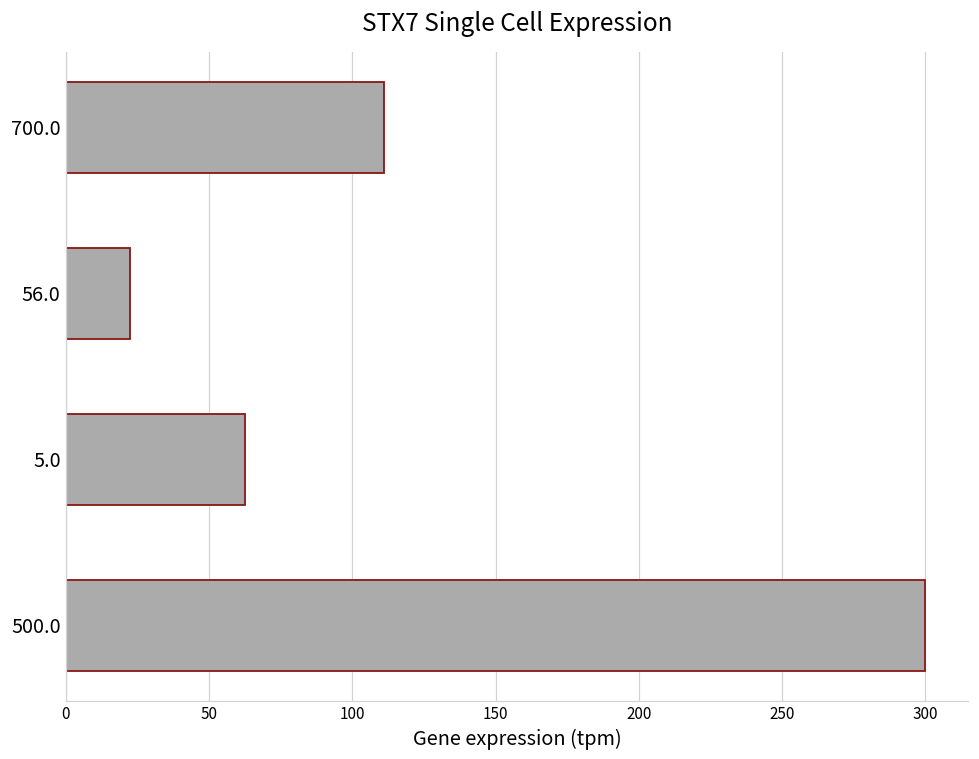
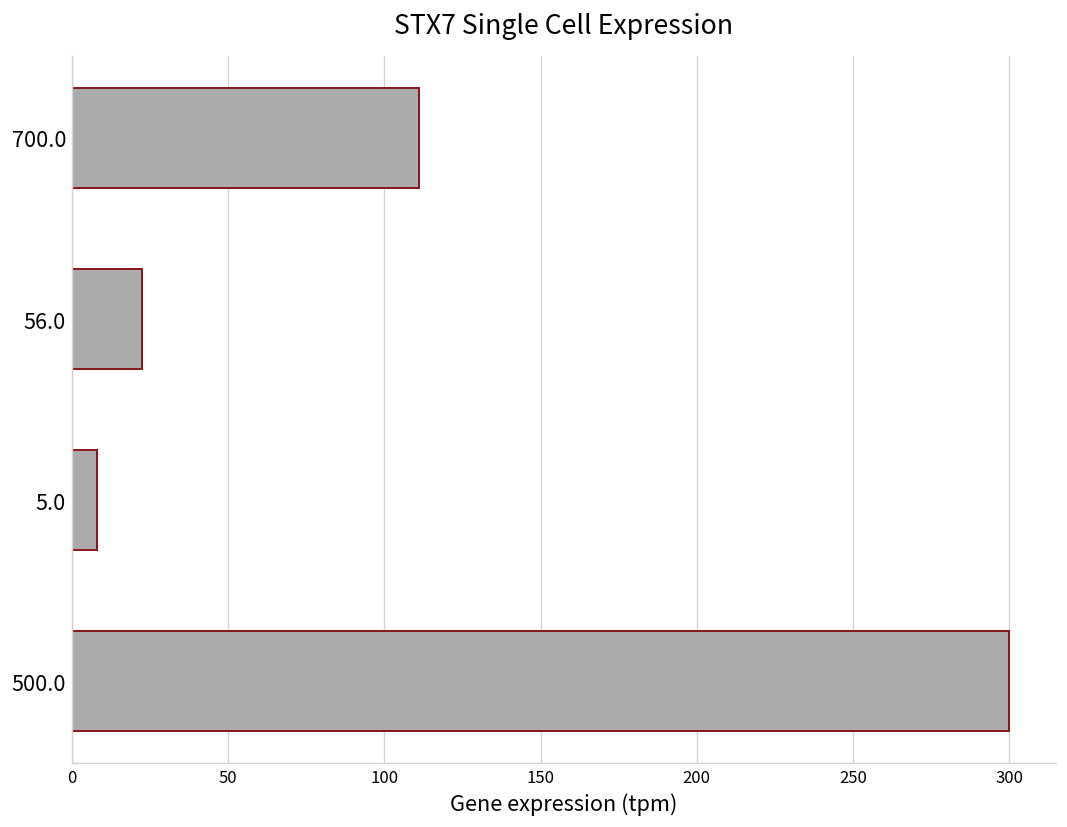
  {
    "700.0": 111,
    "56.0": 22,
-   "5.0": 62,
+   "5.0": 8,
    "500.0": 300
  }
